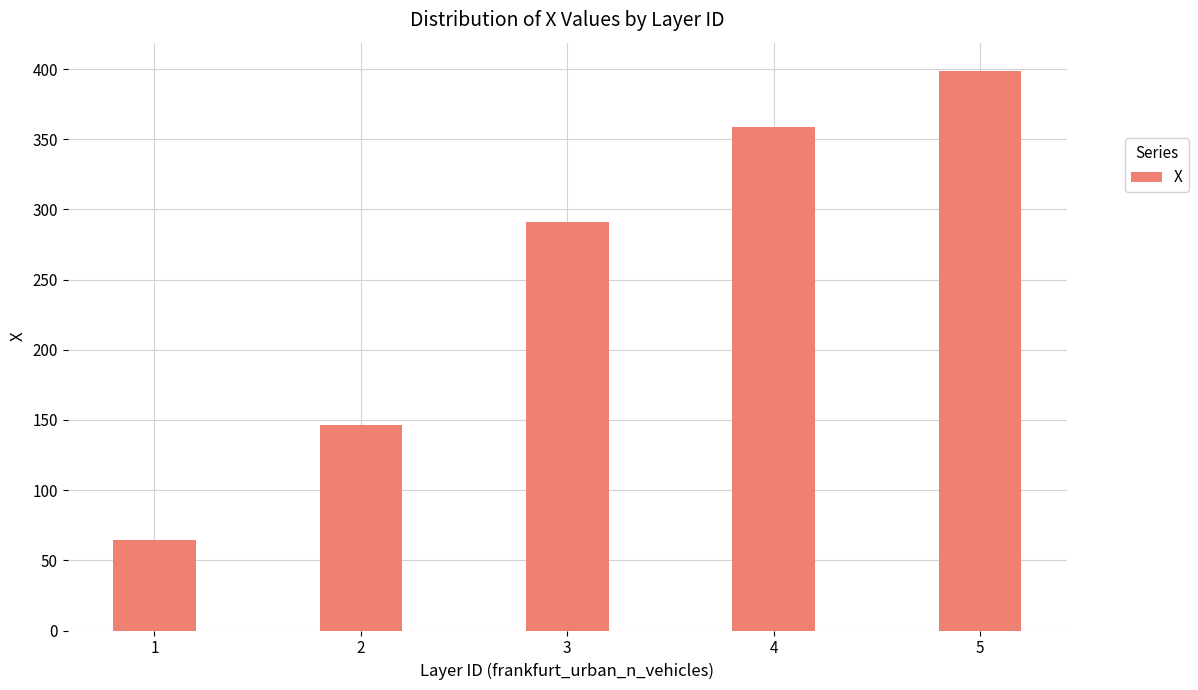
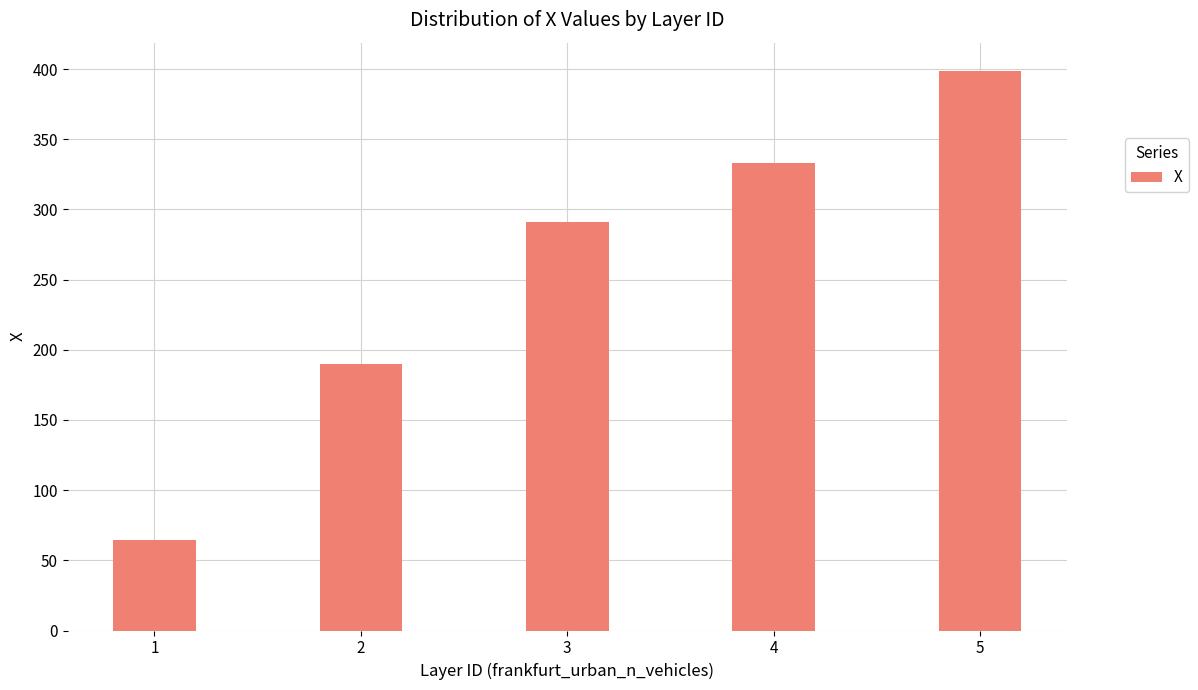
  {
    "1": 64,
-   "2": 146,
+   "2": 190,
    "3": 291,
-   "4": 359,
+   "4": 333,
    "5": 399
  }
